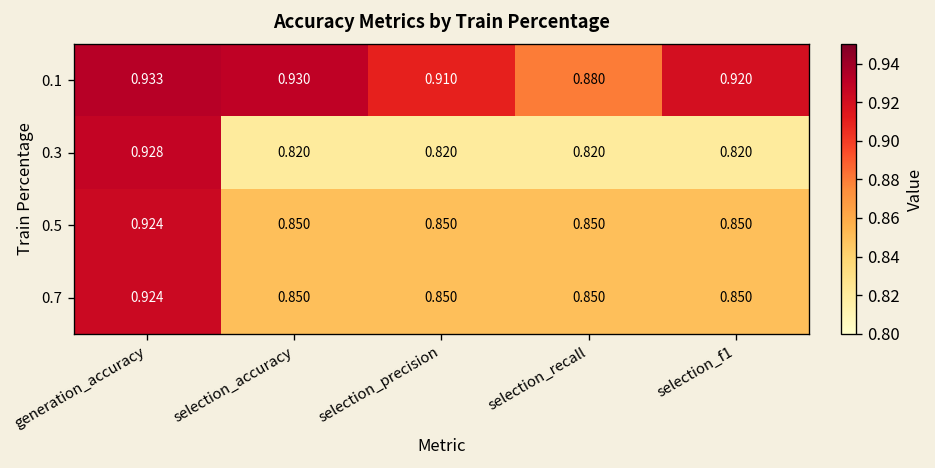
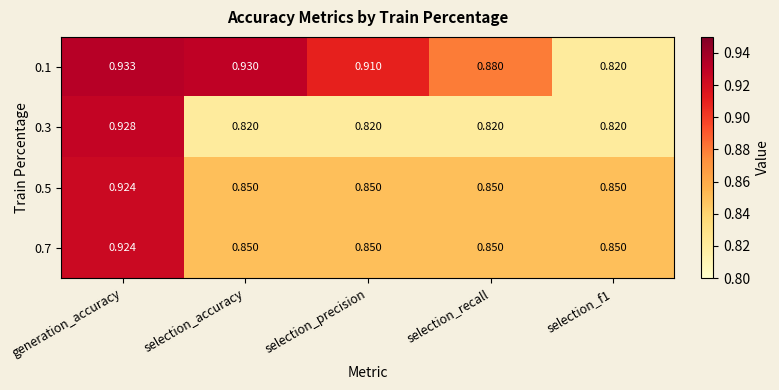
  {
    "0.1": {
      "generation_accuracy": 0.933,
      "selection_accuracy": 0.930,
      "selection_precision": 0.910,
      "selection_recall": 0.880,
-     "selection_f1": 0.920
+     "selection_f1": 0.820
    },
    "0.3": {
      "generation_accuracy": 0.928,
      "selection_accuracy": 0.820,
      "selection_precision": 0.820,
      "selection_recall": 0.820,
      "selection_f1": 0.820
    },
    "0.5": {
      "generation_accuracy": 0.924,
      "selection_accuracy": 0.850,
      "selection_precision": 0.850,
      "selection_recall": 0.850,
      "selection_f1": 0.850
    },
    "0.7": {
      "generation_accuracy": 0.924,
      "selection_accuracy": 0.850,
      "selection_precision": 0.850,
      "selection_recall": 0.850,
      "selection_f1": 0.850
    }
  }
